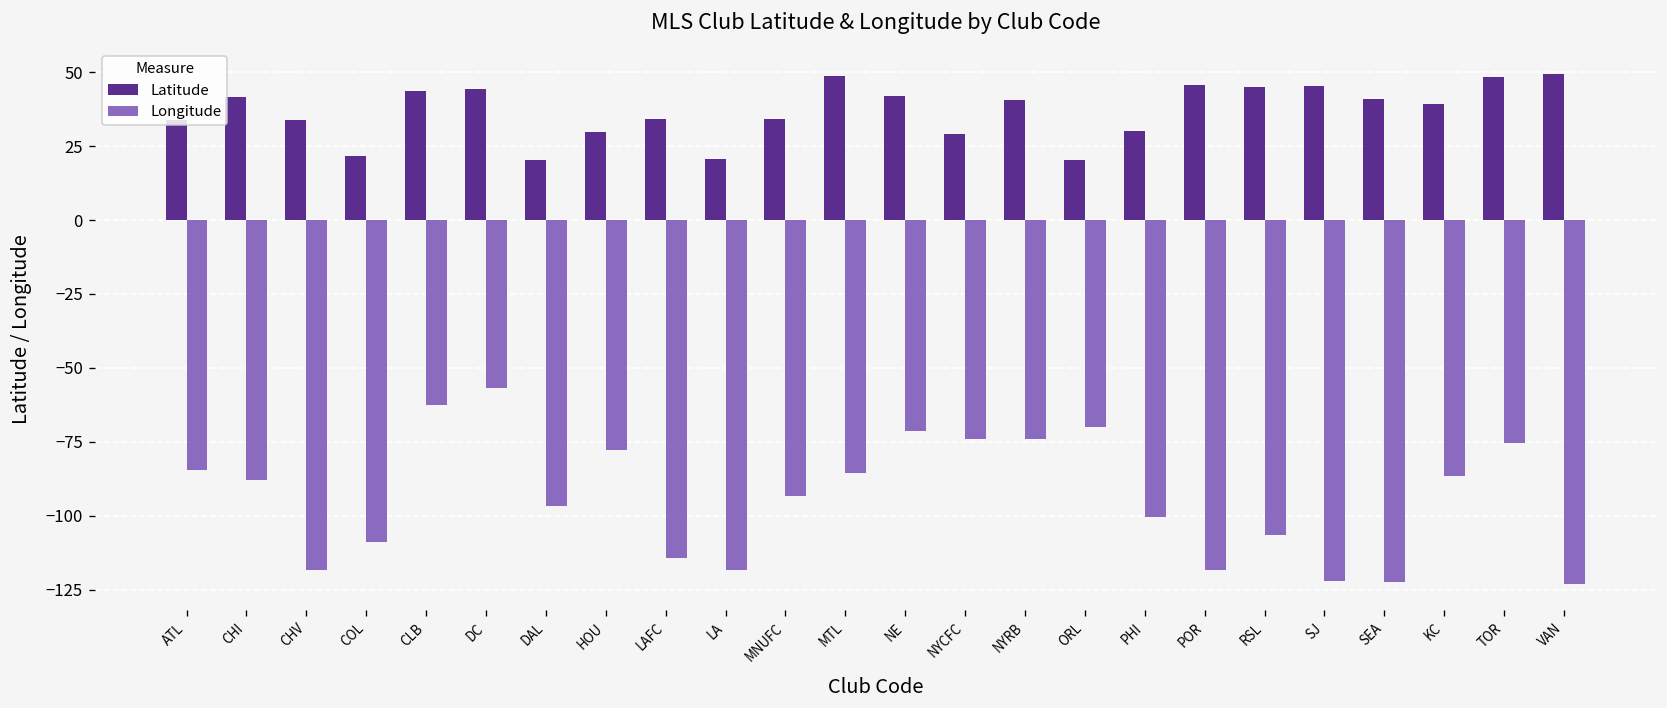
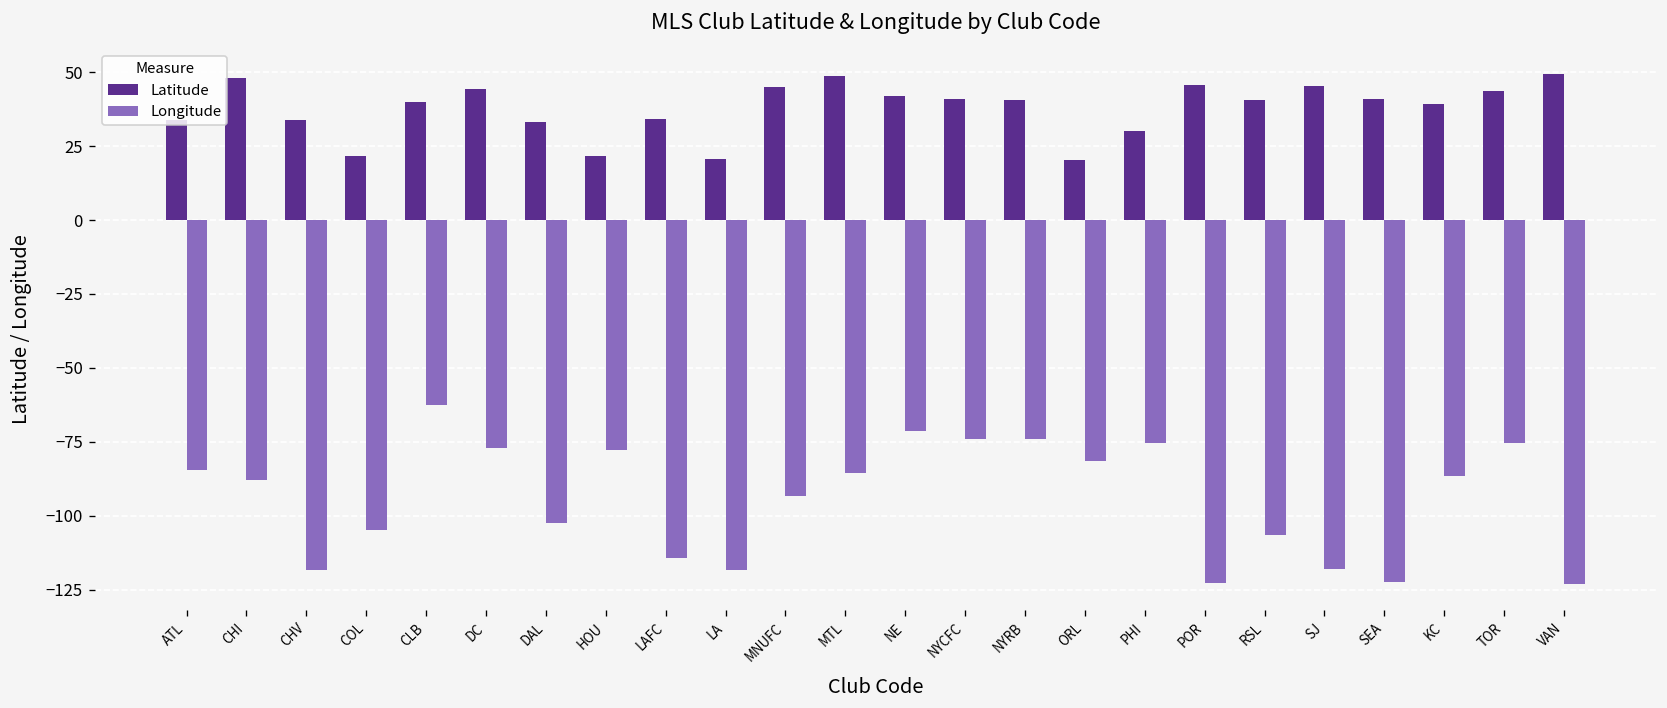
  {
    "Latitude": {
-     "CHI": 42,
+     "CHI": 48,
      "CHV": 34,
      "COL": 22,
-     "CLB": 44,
+     "CLB": 40,
      "DC": 44,
-     "DAL": 20,
-     "HOU": 30,
+     "DAL": 33,
+     "HOU": 22,
      "LAFC": 34,
      "LA": 21,
-     "MNUFC": 34,
+     "MNUFC": 45,
      "MTL": 49,
      "NE": 42,
-     "NYCFC": 29,
+     "NYCFC": 41,
      "NYRB": 41,
      "ORL": 20,
      "PHI": 30,
      "POR": 46,
-     "RSL": 45,
+     "RSL": 41,
      "SJ": 45,
      "SEA": 41,
      "KC": 39,
-     "TOR": 48,
+     "TOR": 44,
      "VAN": 49
    },
    "Longitude": {
      "ATL": -85,
      "CHI": -88,
      "CHV": -118,
-     "COL": -109,
+     "COL": -105,
      "CLB": -63,
-     "DC": -57,
-     "DAL": -97,
+     "DC": -77,
+     "DAL": -103,
      "HOU": -78,
      "LAFC": -114,
      "LA": -118,
      "MNUFC": -93,
      "MTL": -85,
      "NE": -71,
      "NYCFC": -74,
      "NYRB": -74,
-     "ORL": -70,
-     "PHI": -100,
-     "POR": -118,
+     "ORL": -81,
+     "PHI": -75,
+     "POR": -123,
      "RSL": -107,
-     "SJ": -122,
+     "SJ": -118,
      "SEA": -122,
      "KC": -86,
      "TOR": -76,
      "VAN": -123
    }
  }
